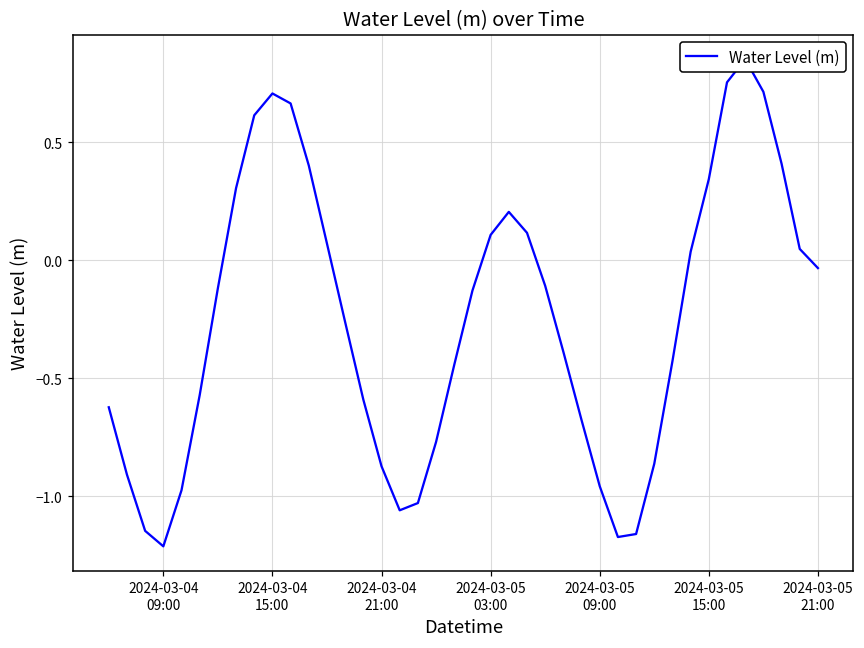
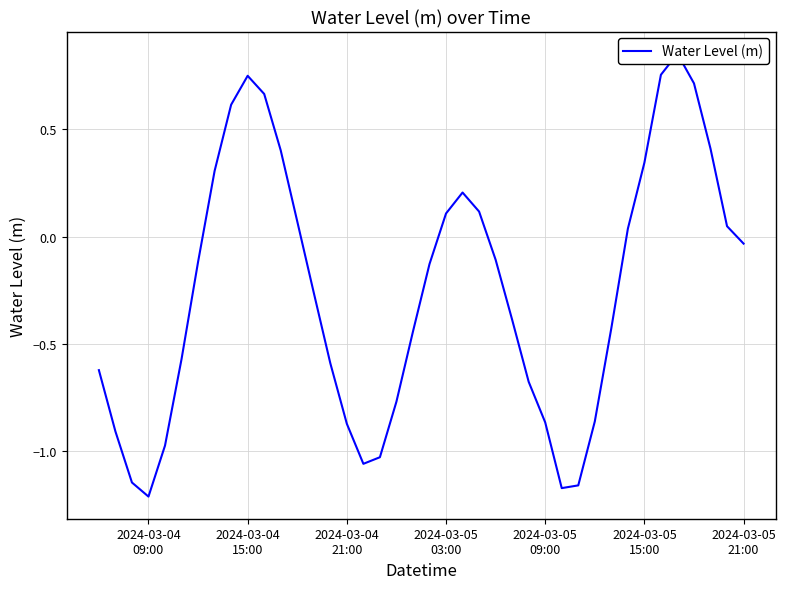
  {
    "2024-03-04 09:00": -1.21,
-   "2024-03-04 15:00": 0.71,
+   "2024-03-04 15:00": 0.75,
    "2024-03-04 21:00": -0.87,
    "2024-03-05 03:00": 0.11,
-   "2024-03-05 09:00": -0.96,
+   "2024-03-05 09:00": -0.87,
    "2024-03-05 15:00": 0.34,
    "2024-03-05 21:00": -0.03
  }
